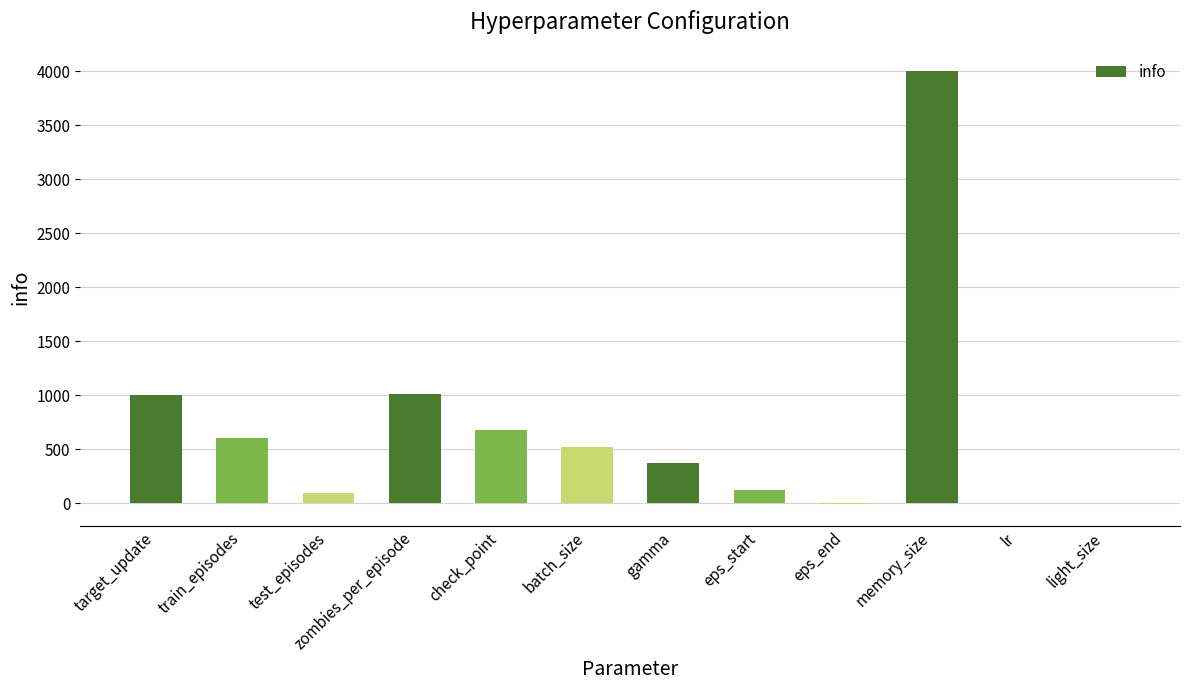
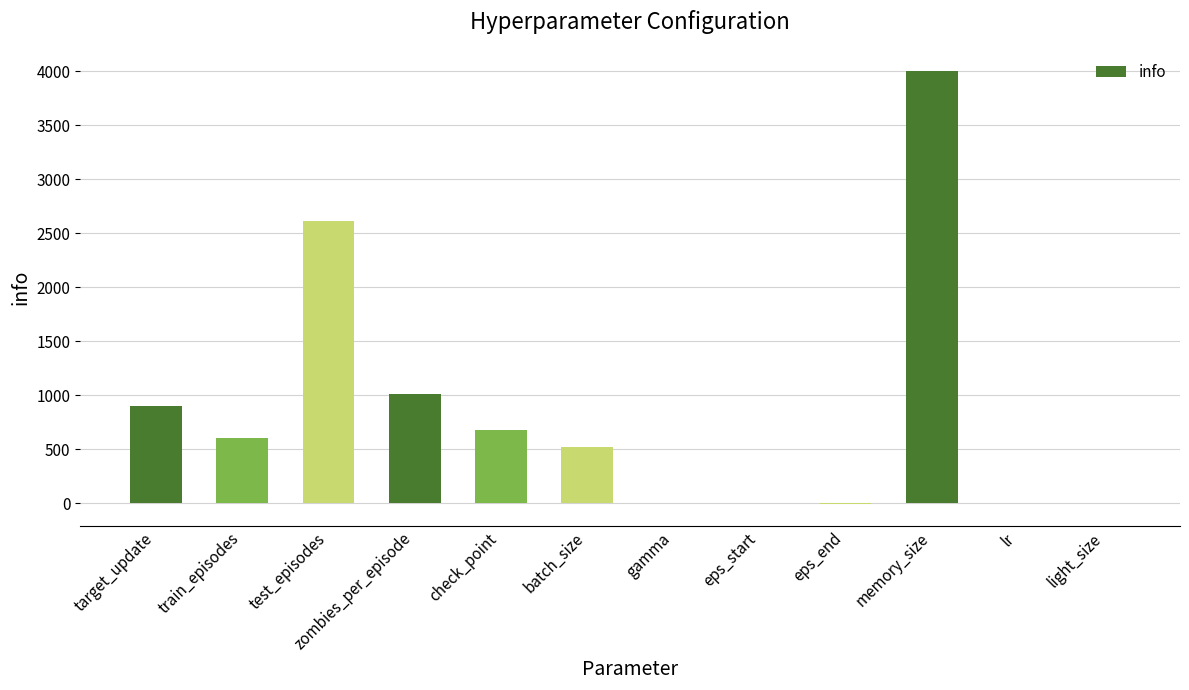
  {
-   "target_update": 1000,
+   "target_update": 900,
    "train_episodes": 600,
-   "test_episodes": 100,
+   "test_episodes": 2620,
    "zombies_per_episode": 1010,
    "check_point": 680,
    "batch_size": 520,
-   "gamma": 380,
-   "eps_start": 120,
+   "gamma": 0,
+   "eps_start": 0,
    "memory_size": 4000
  }
